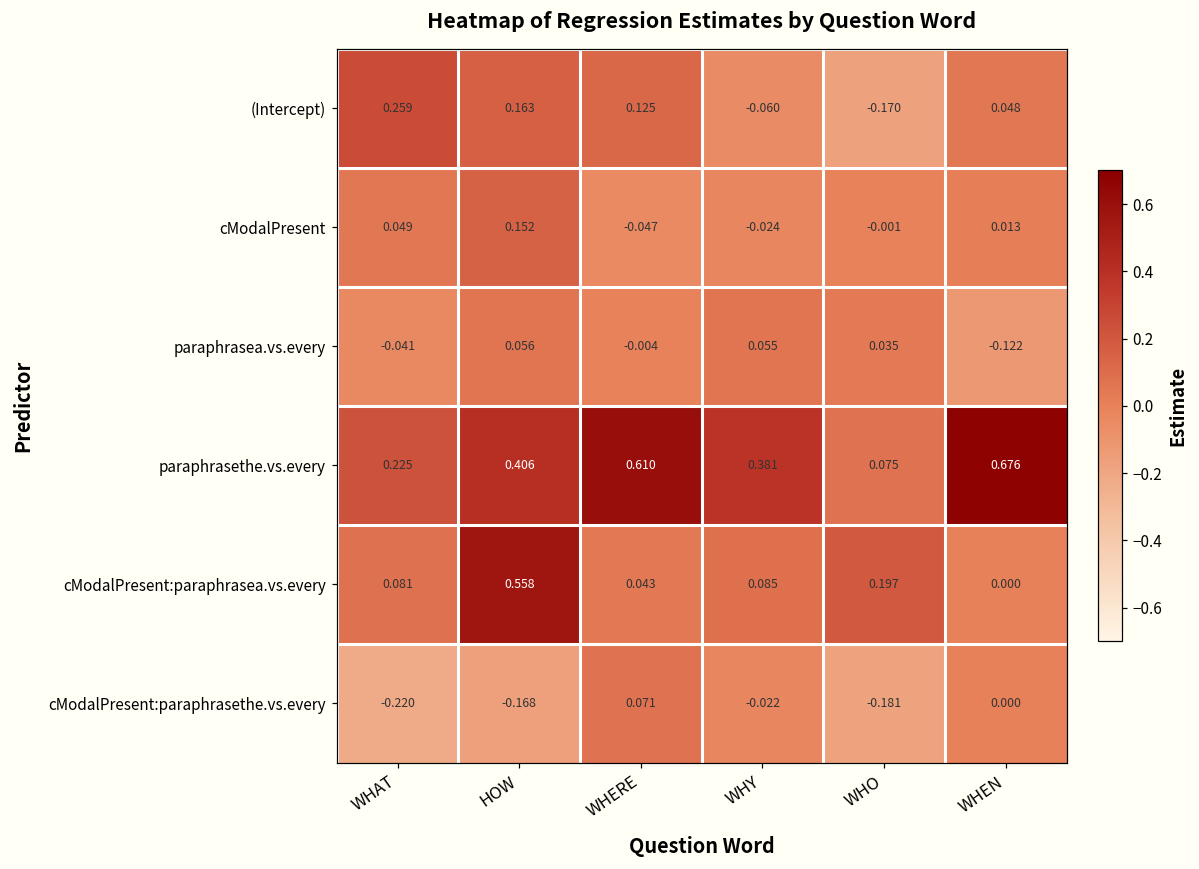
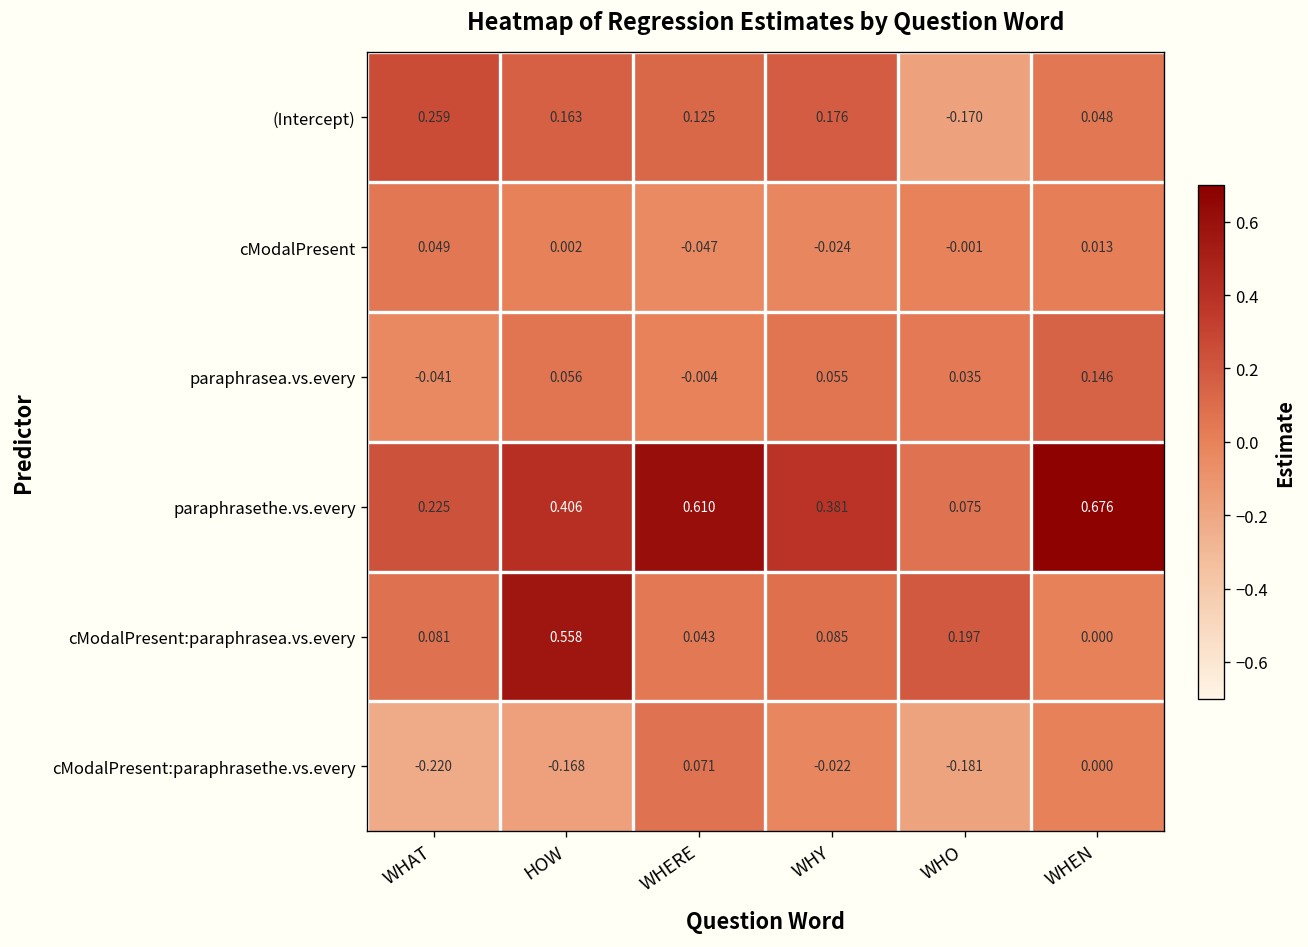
  {
    "(Intercept)": {
      "WHAT": 0.259,
      "HOW": 0.163,
      "WHERE": 0.125,
-     "WHY": -0.060,
+     "WHY": 0.176,
      "WHO": -0.170,
      "WHEN": 0.048
    },
    "cModalPresent": {
      "WHAT": 0.049,
-     "HOW": 0.152,
+     "HOW": 0.002,
      "WHERE": -0.047,
      "WHY": -0.024,
      "WHO": -0.001,
      "WHEN": 0.013
    },
    "paraphrasea.vs.every": {
      "WHAT": -0.041,
      "HOW": 0.056,
      "WHERE": -0.004,
      "WHY": 0.055,
      "WHO": 0.035,
-     "WHEN": -0.122
+     "WHEN": 0.146
    },
    "paraphrasethe.vs.every": {
      "WHAT": 0.225,
      "HOW": 0.406,
      "WHERE": 0.610,
      "WHY": 0.381,
      "WHO": 0.075,
      "WHEN": 0.676
    },
    "cModalPresent:paraphrasea.vs.every": {
      "WHAT": 0.081,
      "HOW": 0.558,
      "WHERE": 0.043,
      "WHY": 0.085,
      "WHO": 0.197,
      "WHEN": 0.000
    },
    "cModalPresent:paraphrasethe.vs.every": {
      "WHAT": -0.220,
      "HOW": -0.168,
      "WHERE": 0.071,
      "WHY": -0.022,
      "WHO": -0.181,
      "WHEN": 0.000
    }
  }
